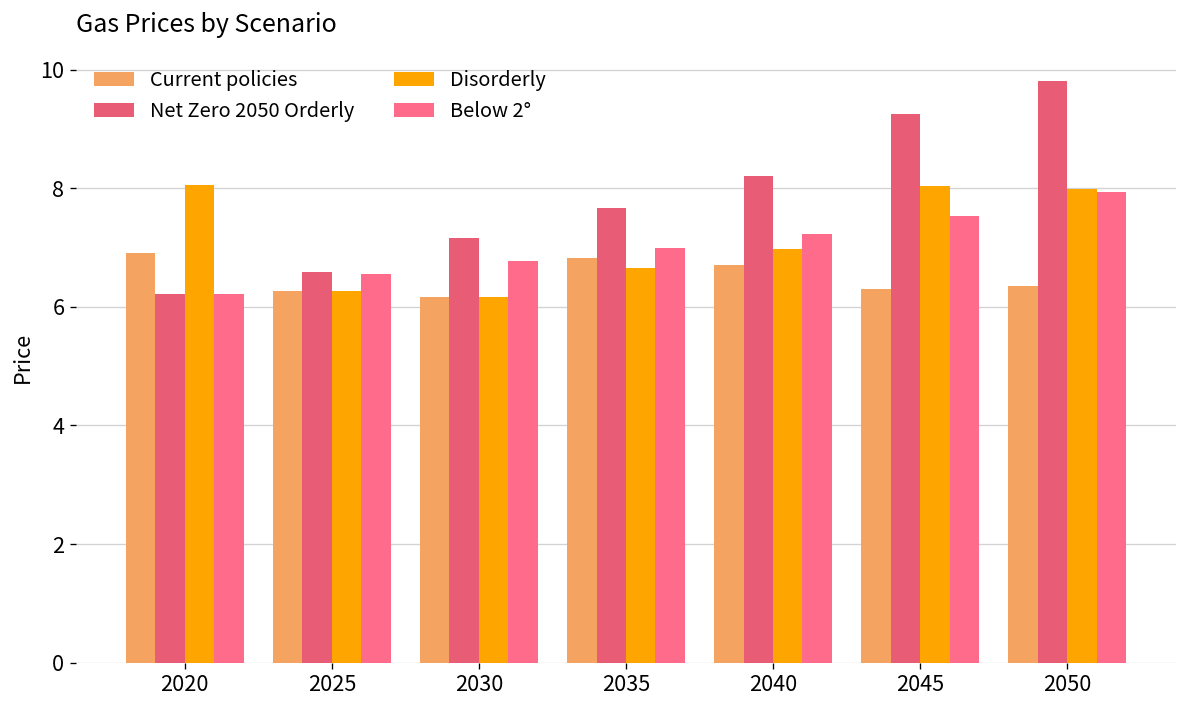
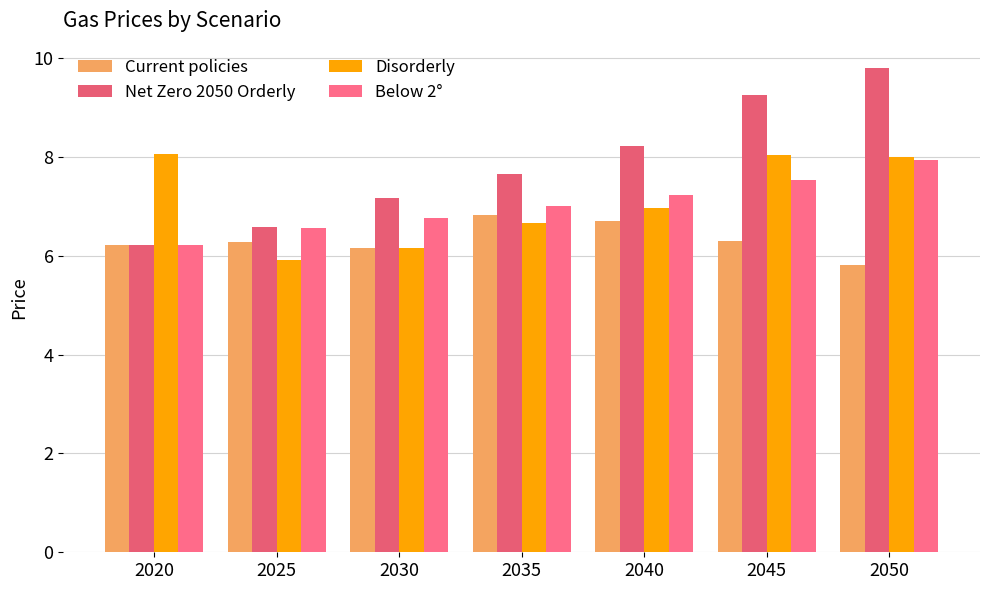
  {
    "Current policies": {
-     "2020": 6.9,
+     "2020": 6.2,
      "2025": 6.3,
      "2030": 6.2,
      "2035": 6.8,
      "2040": 6.7,
      "2045": 6.3,
-     "2050": 6.4
+     "2050": 5.8
    },
    "Disorderly": {
      "2020": 8.1,
-     "2025": 6.3,
+     "2025": 5.9,
      "2030": 6.2,
      "2035": 6.7,
      "2040": 7.0,
      "2045": 8.0,
      "2050": 8.0
    }
  }
